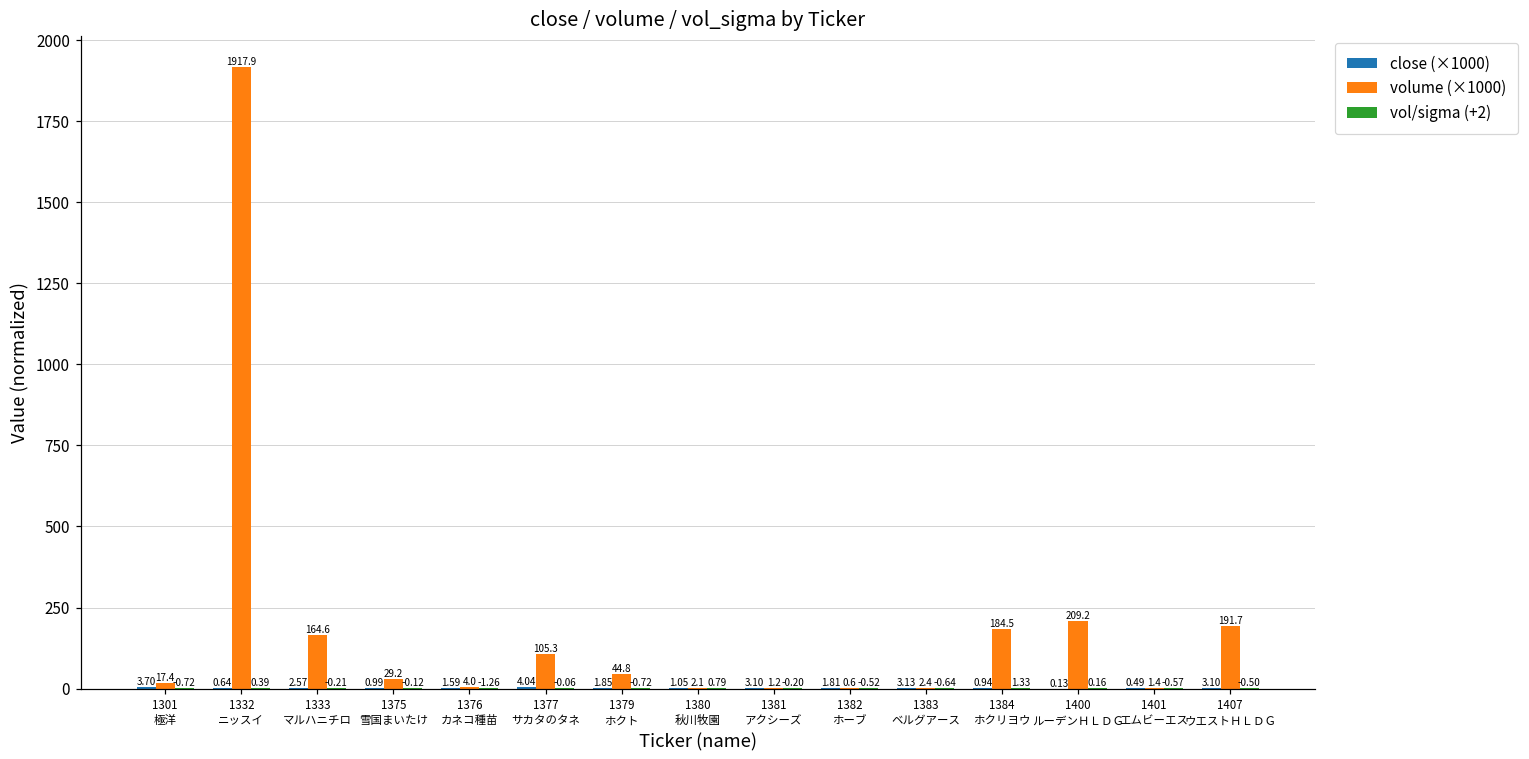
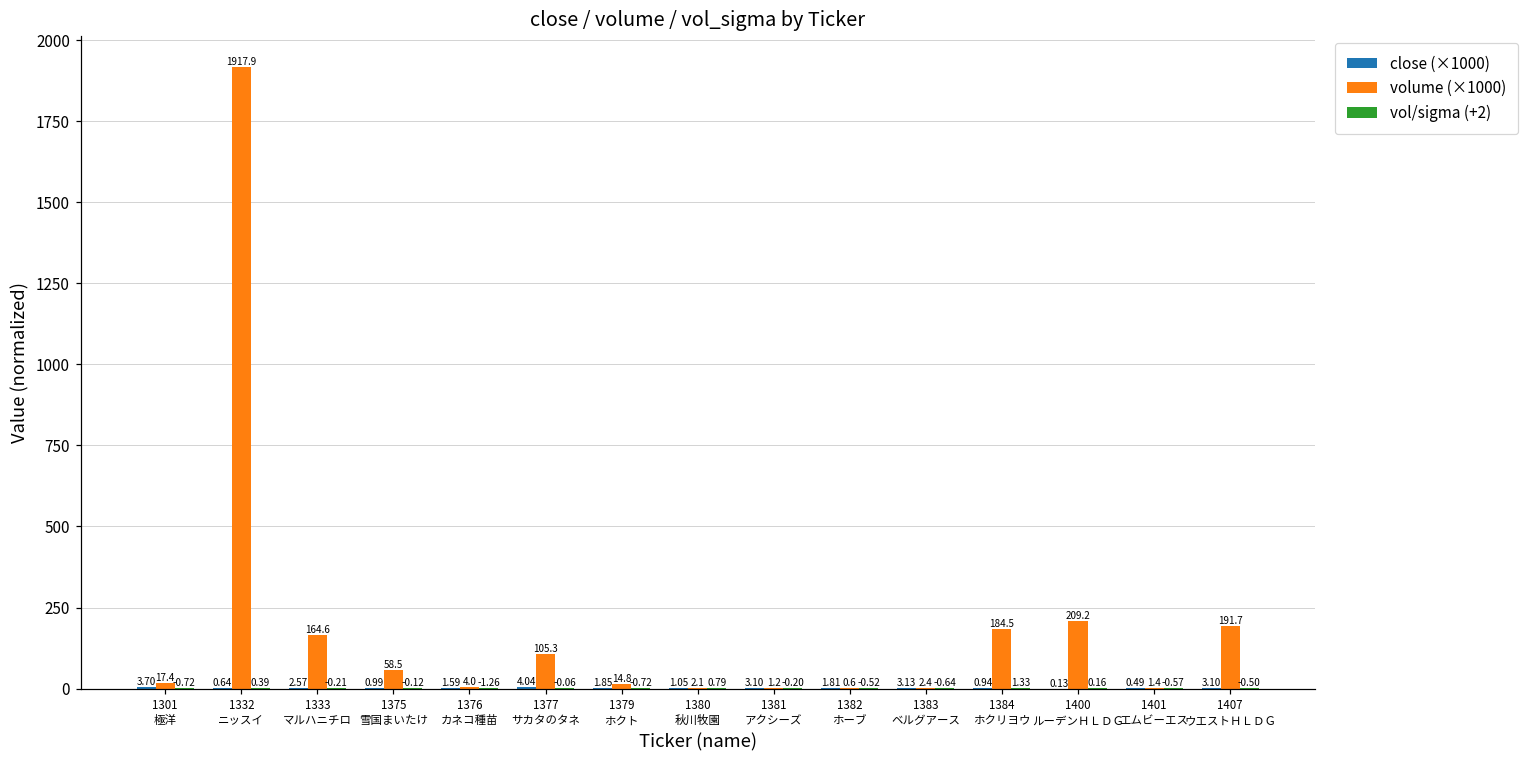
  {
    "close (×1000)": {
      "1301 極洋": 3.70,
      "1332 ニッスイ": 0.64,
      "1333 マルハニチロ": 2.57,
      "1375 雪国まいたけ": 0.99,
      "1376 カネコ種苗": 1.59,
      "1377 サカタのタネ": 4.04,
      "1379 ホクト": 1.85,
      "1380 秋川牧園": 1.05,
      "1381 アクシーズ": 3.10,
      "1382 ホーブ": 1.81,
      "1383 ベルグアース": 3.13,
      "1384 ホクリヨウ": 0.94,
      "1400 ルーデンＨＬＤＧ": 0.13,
      "1401 エムビーエス": 0.49,
      "1407 ウエストＨＬＤＧ": 3.10
    },
    "volume (×1000)": {
      "1301 極洋": 17.4,
      "1332 ニッスイ": 1917.9,
      "1333 マルハニチロ": 164.6,
-     "1375 雪国まいたけ": 29.2,
+     "1375 雪国まいたけ": 58.5,
      "1376 カネコ種苗": 4.0,
      "1377 サカタのタネ": 105.3,
-     "1379 ホクト": 44.8,
+     "1379 ホクト": 14.8,
      "1380 秋川牧園": 2.1,
      "1381 アクシーズ": 1.2,
      "1382 ホーブ": 0.6,
      "1383 ベルグアース": 2.4,
      "1384 ホクリヨウ": 184.5,
      "1400 ルーデンＨＬＤＧ": 209.2,
      "1401 エムビーエス": 1.4,
      "1407 ウエストＨＬＤＧ": 191.7
    }
  }
